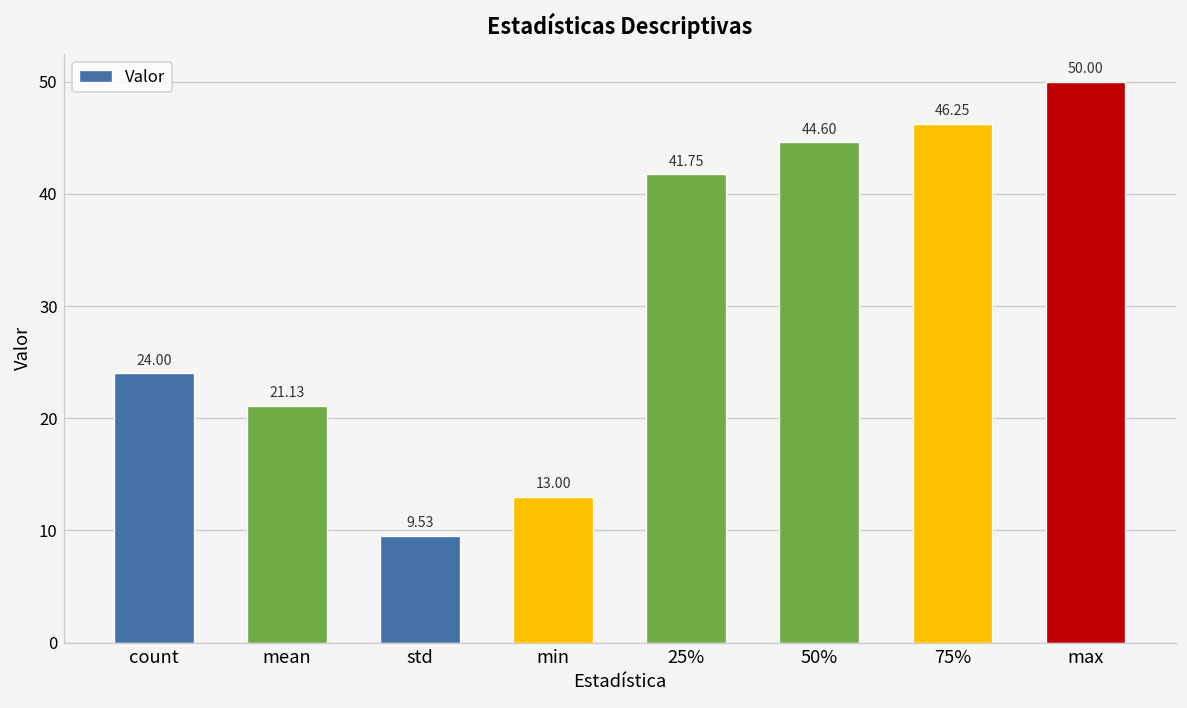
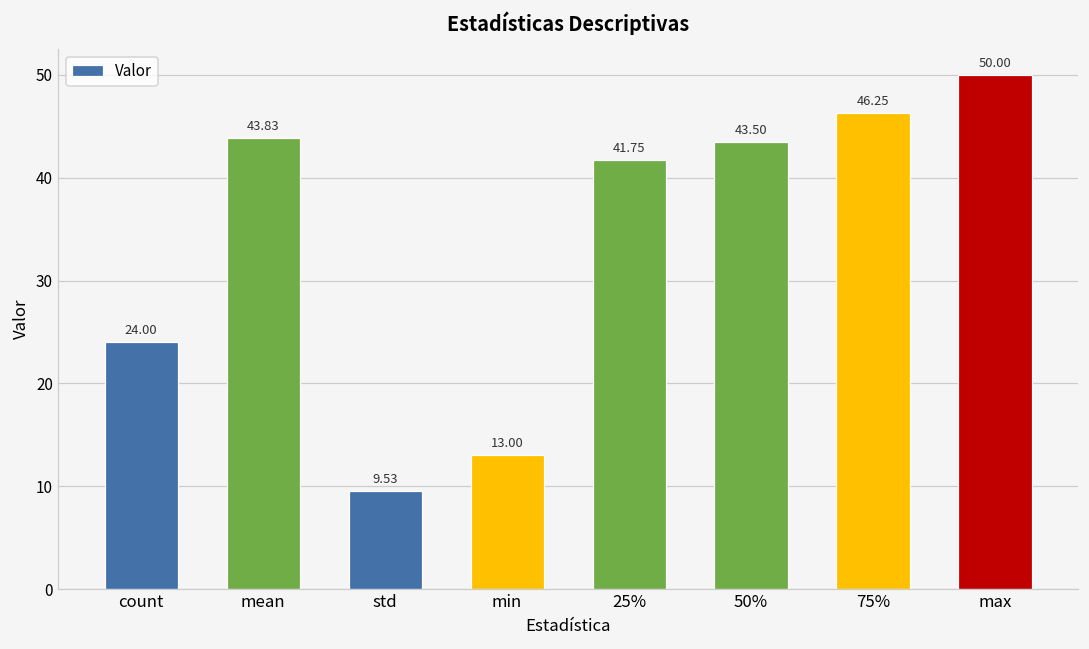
  {
    "count": 24.00,
-   "mean": 21.13,
+   "mean": 43.83,
    "std": 9.53,
    "min": 13.00,
    "25%": 41.75,
-   "50%": 44.60,
+   "50%": 43.50,
    "75%": 46.25,
    "max": 50.00
  }
